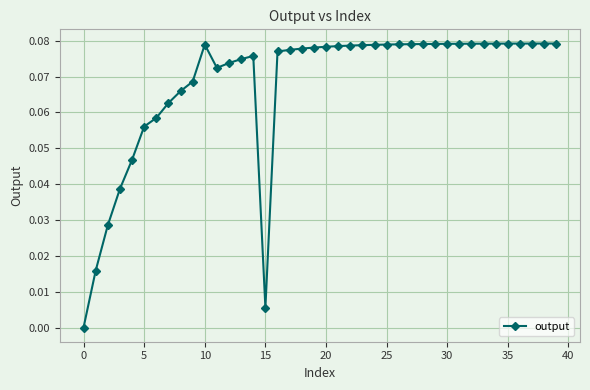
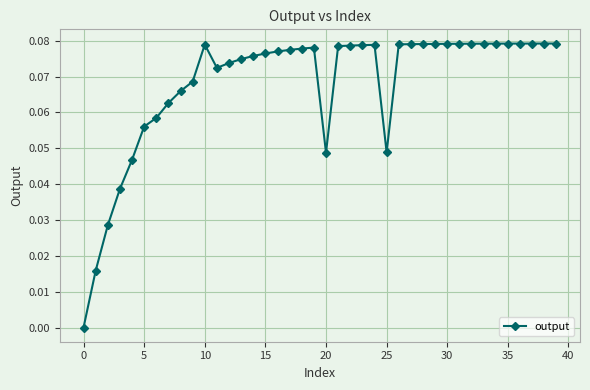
  {
    "0": 0.000,
    "5": 0.056,
    "10": 0.079,
-   "15": 0.006,
-   "20": 0.078,
-   "25": 0.079,
+   "15": 0.076,
+   "20": 0.049,
+   "25": 0.049,
    "30": 0.079,
    "35": 0.079
  }
